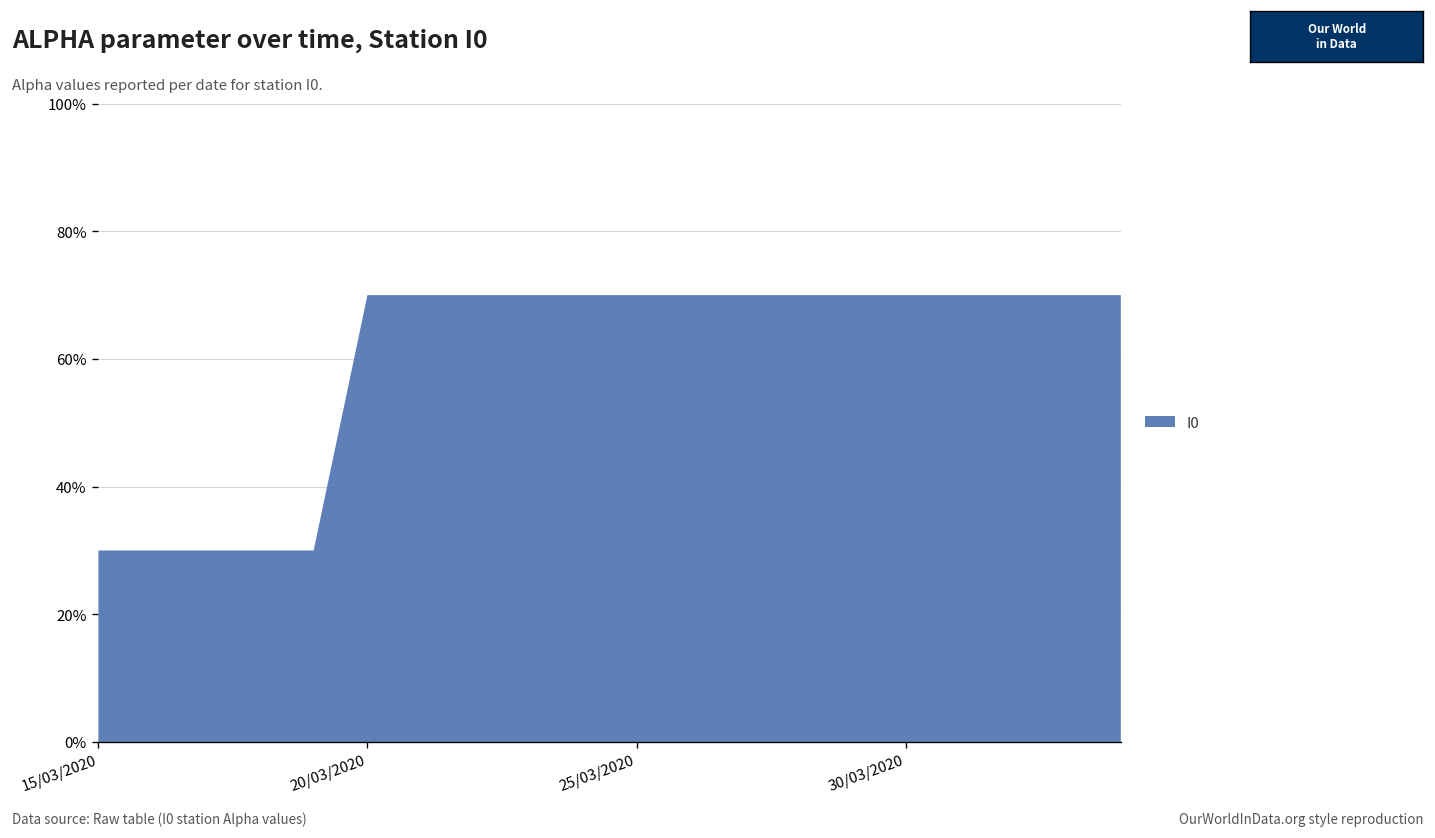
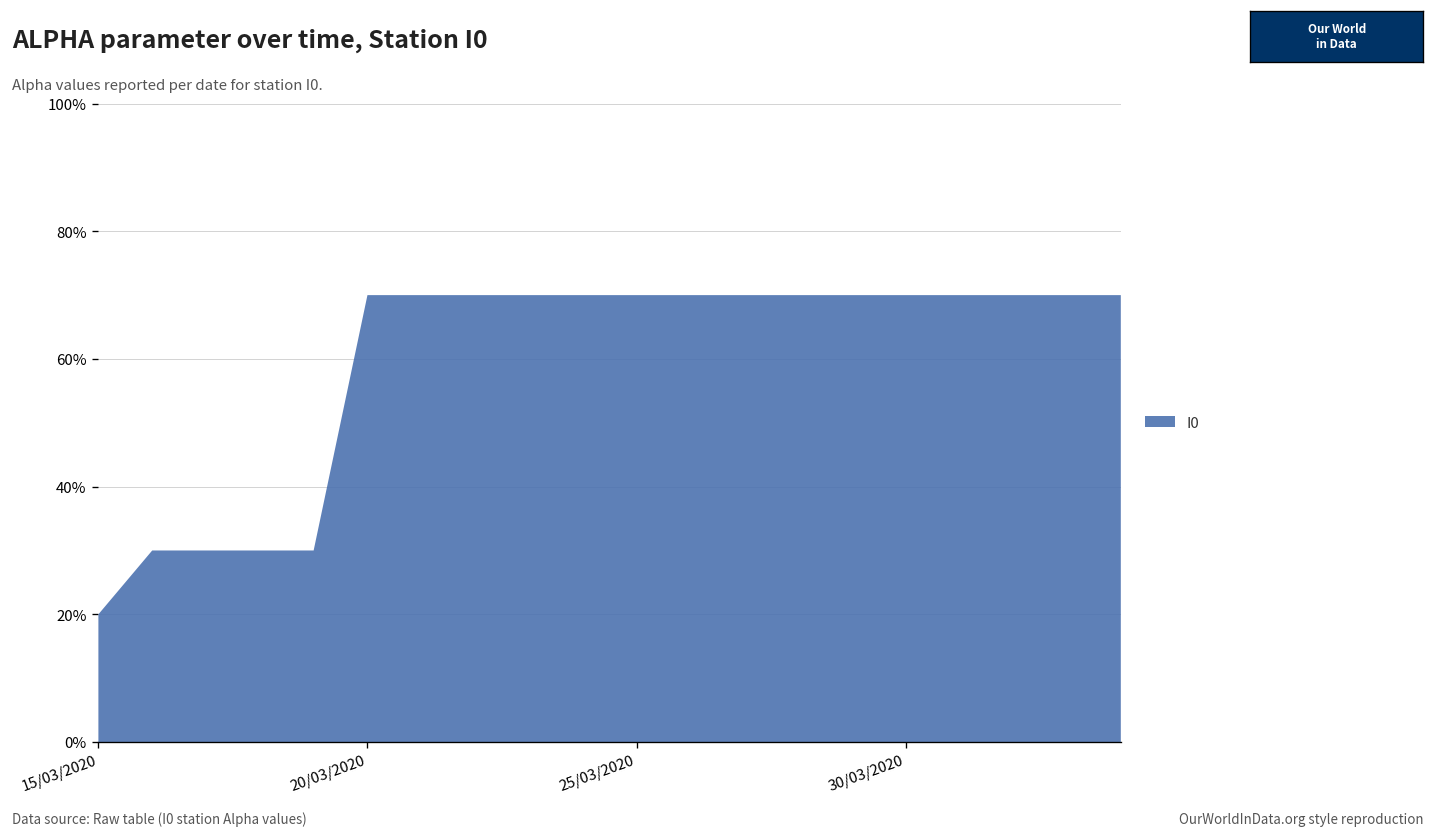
  {
-   "15/03/2020": "30%",
+   "15/03/2020": "20%",
    "20/03/2020": "70%",
    "25/03/2020": "70%",
    "30/03/2020": "70%"
  }
